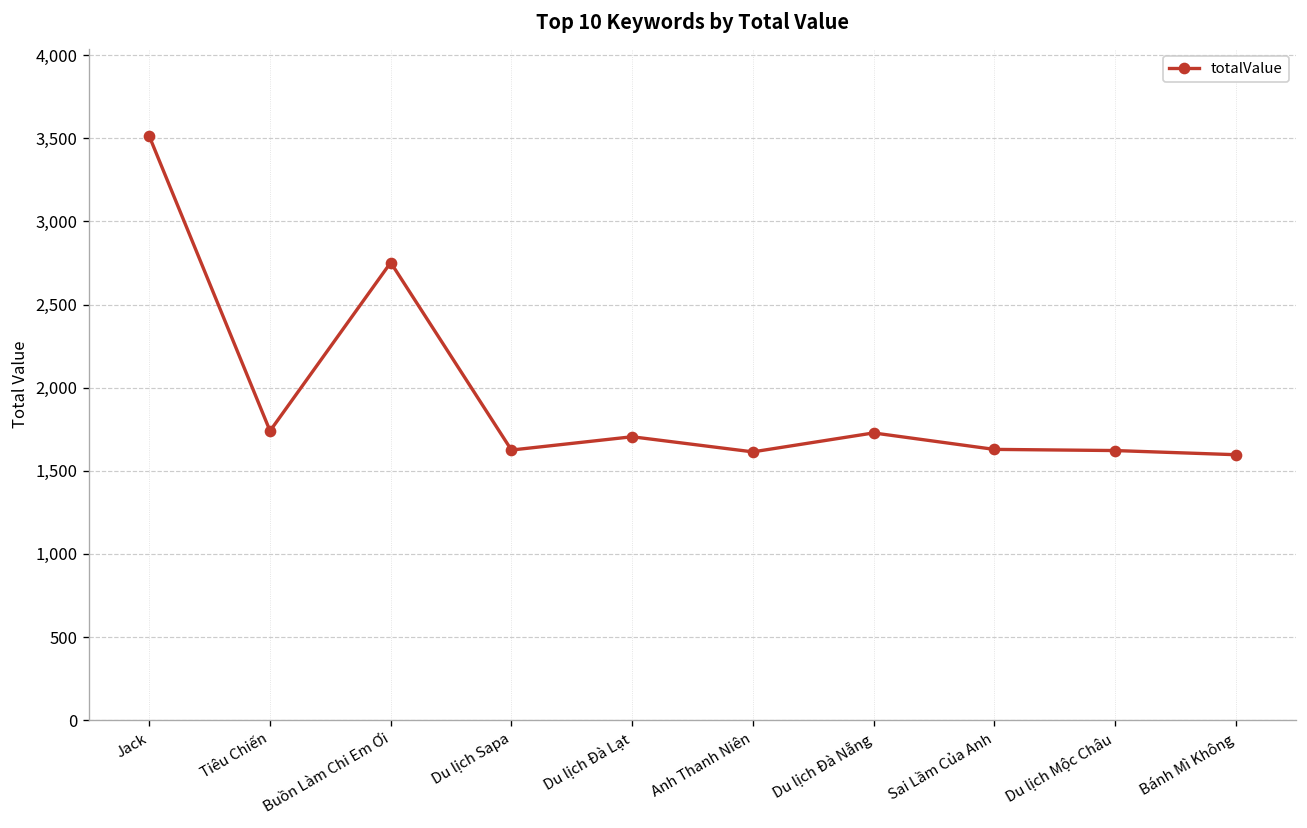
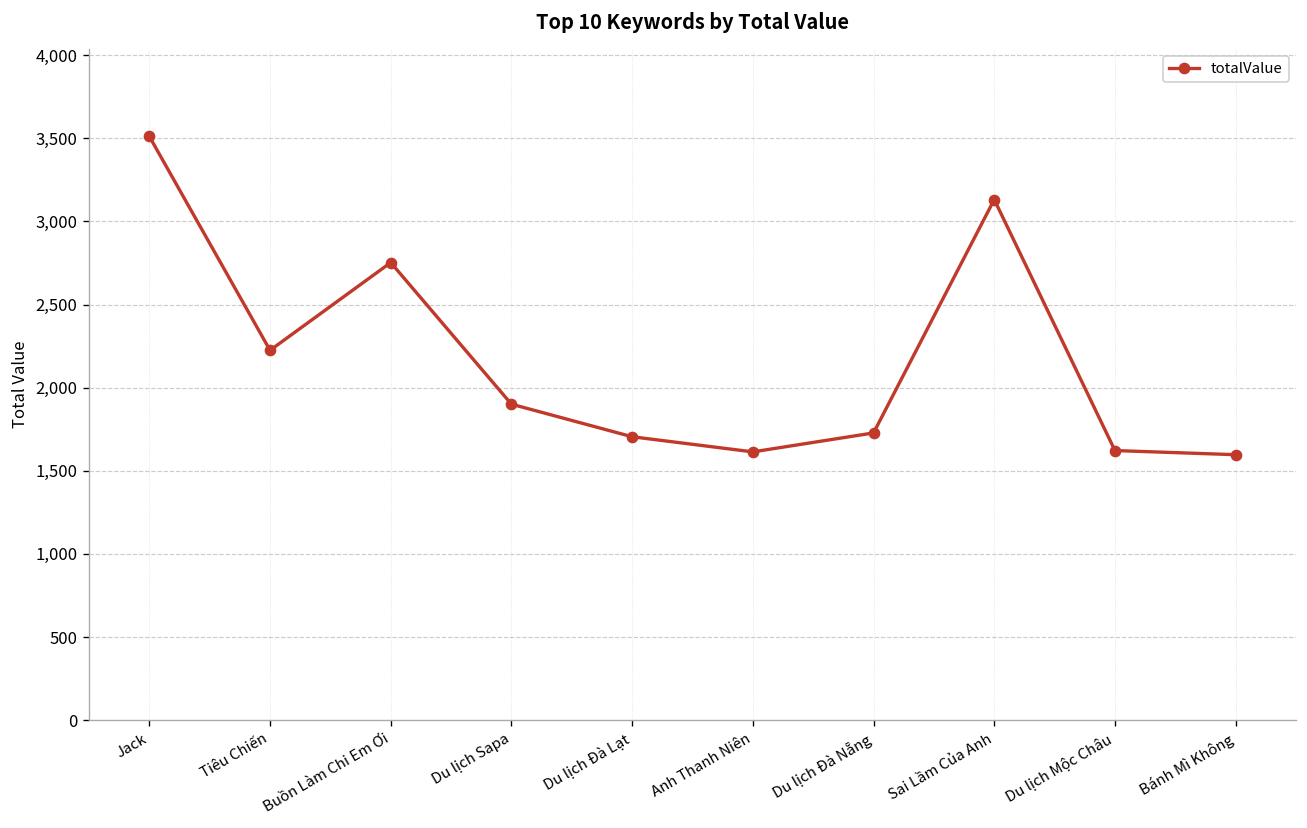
  {
    "Jack": "3,510",
-   "Tiêu Chiến": "1,740",
+   "Tiêu Chiến": "2,230",
    "Buồn Làm Chi Em Ơi": "2,750",
-   "Du lịch Sapa": "1,630",
+   "Du lịch Sapa": "1,900",
    "Du lịch Đà Lạt": "1,710",
    "Anh Thanh Niên": "1,610",
    "Du lịch Đà Nẵng": "1,730",
-   "Sai Lầm Của Anh": "1,630",
+   "Sai Lầm Của Anh": "3,130",
    "Du lịch Mộc Châu": "1,620",
    "Bánh Mì Không": "1,600"
  }
